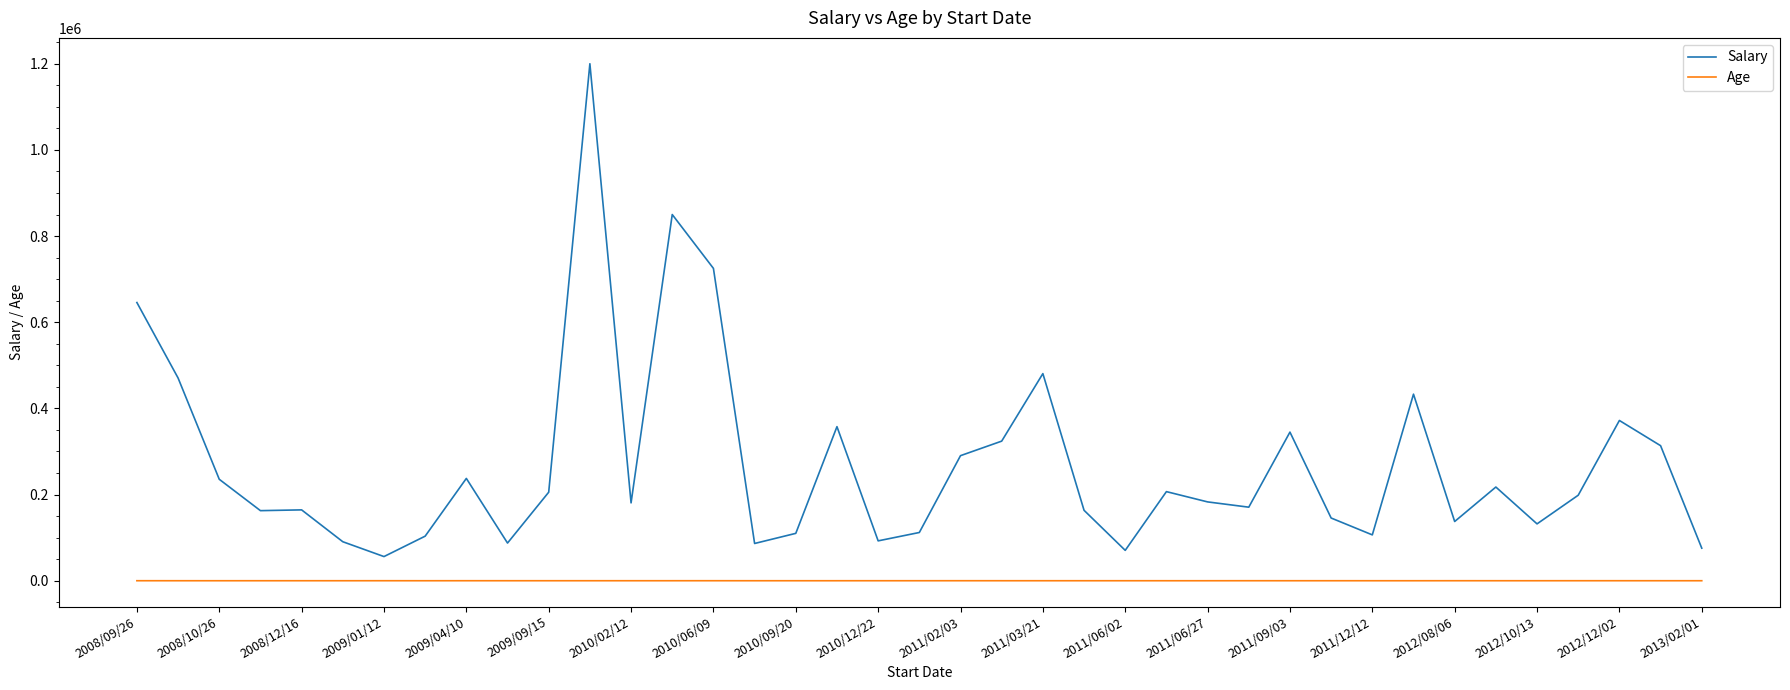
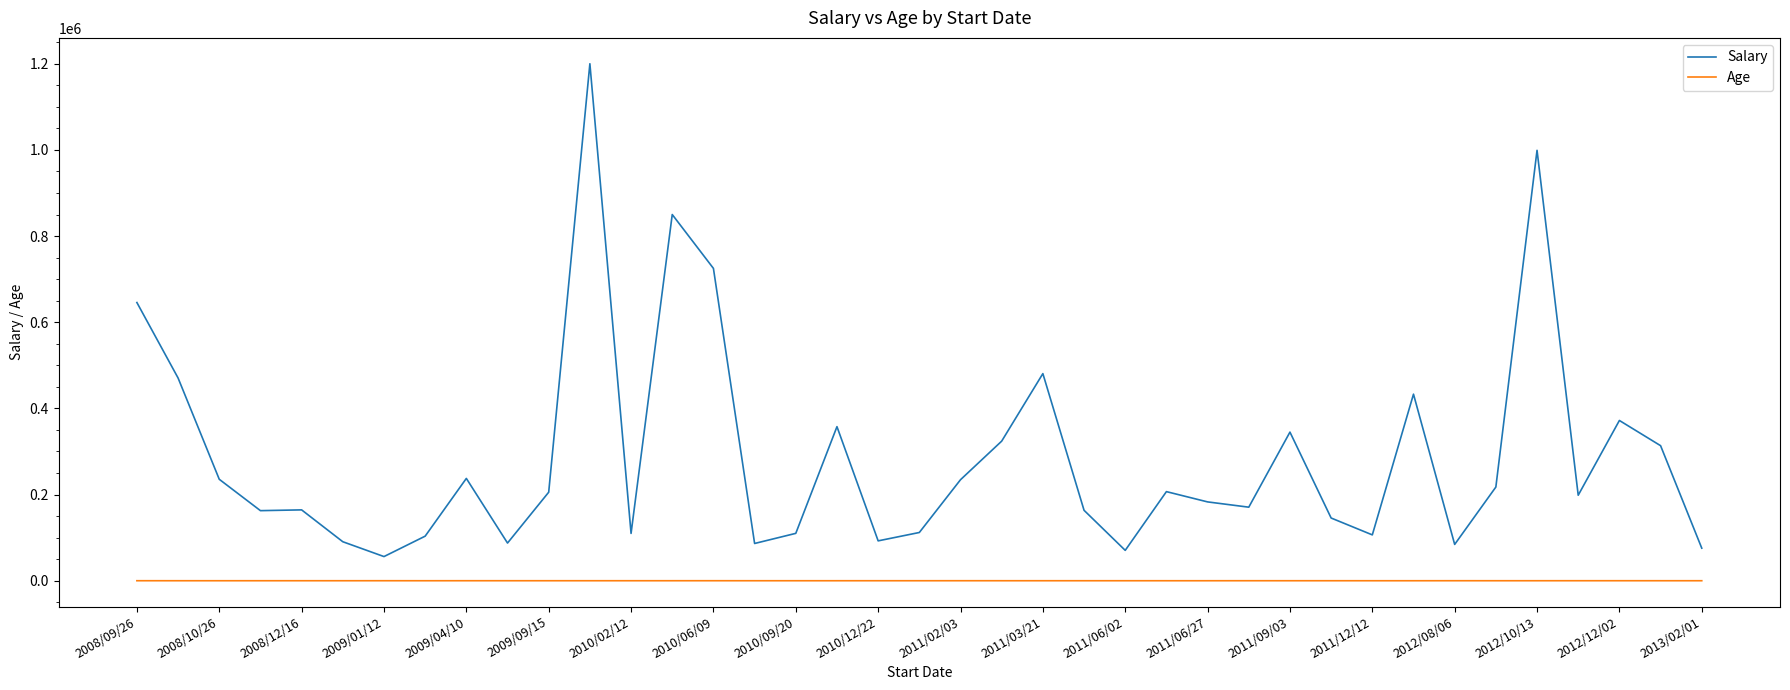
  {
    "Salary": {
      "2008/09/26": 650000,
      "2008/10/26": 240000,
      "2008/12/16": 160000,
      "2009/01/12": 60000,
      "2009/04/10": 240000,
      "2009/09/15": 210000,
-     "2010/02/12": 180000,
+     "2010/02/12": 110000,
      "2010/06/09": 730000,
      "2010/09/20": 110000,
      "2010/12/22": 90000,
-     "2011/02/03": 290000,
+     "2011/02/03": 230000,
      "2011/03/21": 480000,
      "2011/06/02": 70000,
      "2011/06/27": 180000,
      "2011/09/03": 350000,
      "2011/12/12": 110000,
-     "2012/08/06": 140000,
-     "2012/10/13": 130000,
+     "2012/08/06": 80000,
+     "2012/10/13": 1000000,
      "2012/12/02": 370000,
      "2013/02/01": 80000
    },
    "Age": {
      "2008/09/26": 0,
      "2008/10/26": 0,
      "2008/12/16": 0,
      "2009/01/12": 0,
      "2009/04/10": 0,
      "2009/09/15": 0,
      "2010/02/12": 0,
      "2010/06/09": 0,
      "2010/09/20": 0,
      "2010/12/22": 0,
      "2011/02/03": 0,
      "2011/03/21": 0,
      "2011/06/02": 0,
      "2011/06/27": 0,
      "2011/09/03": 0,
      "2011/12/12": 0,
      "2012/08/06": 0,
      "2012/10/13": 0,
      "2012/12/02": 0,
      "2013/02/01": 0
    }
  }
